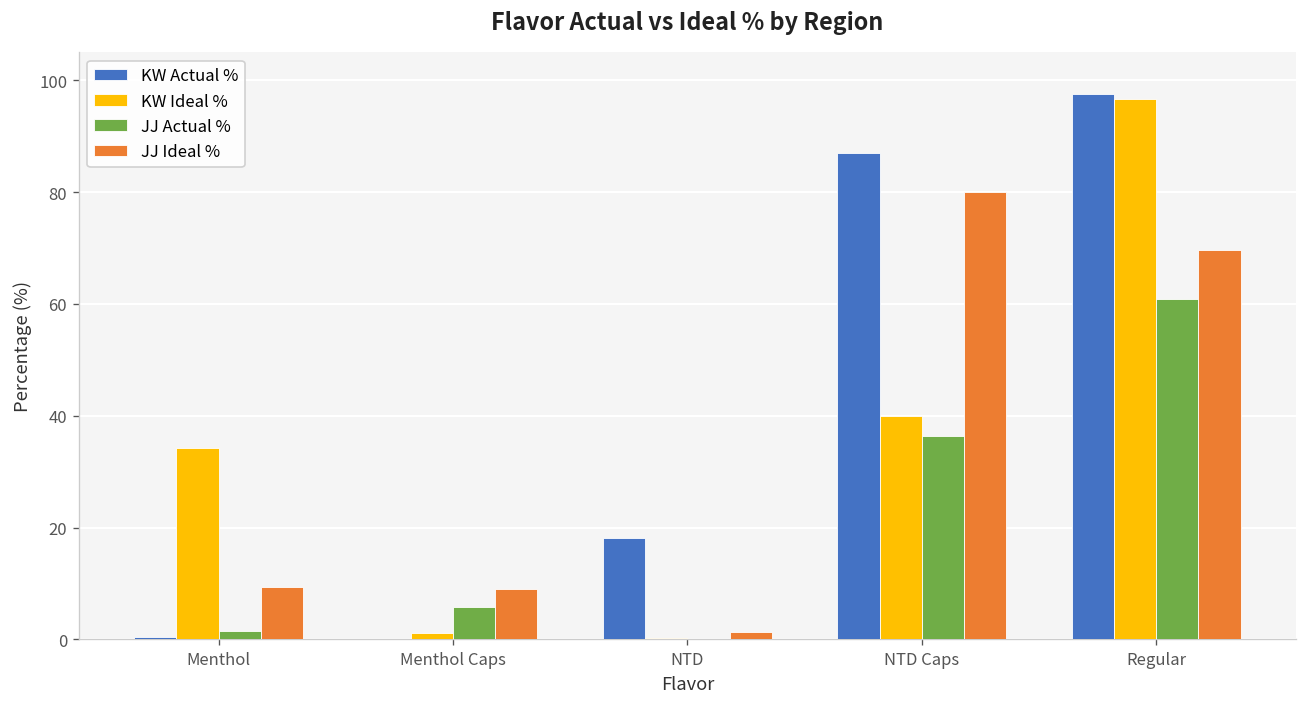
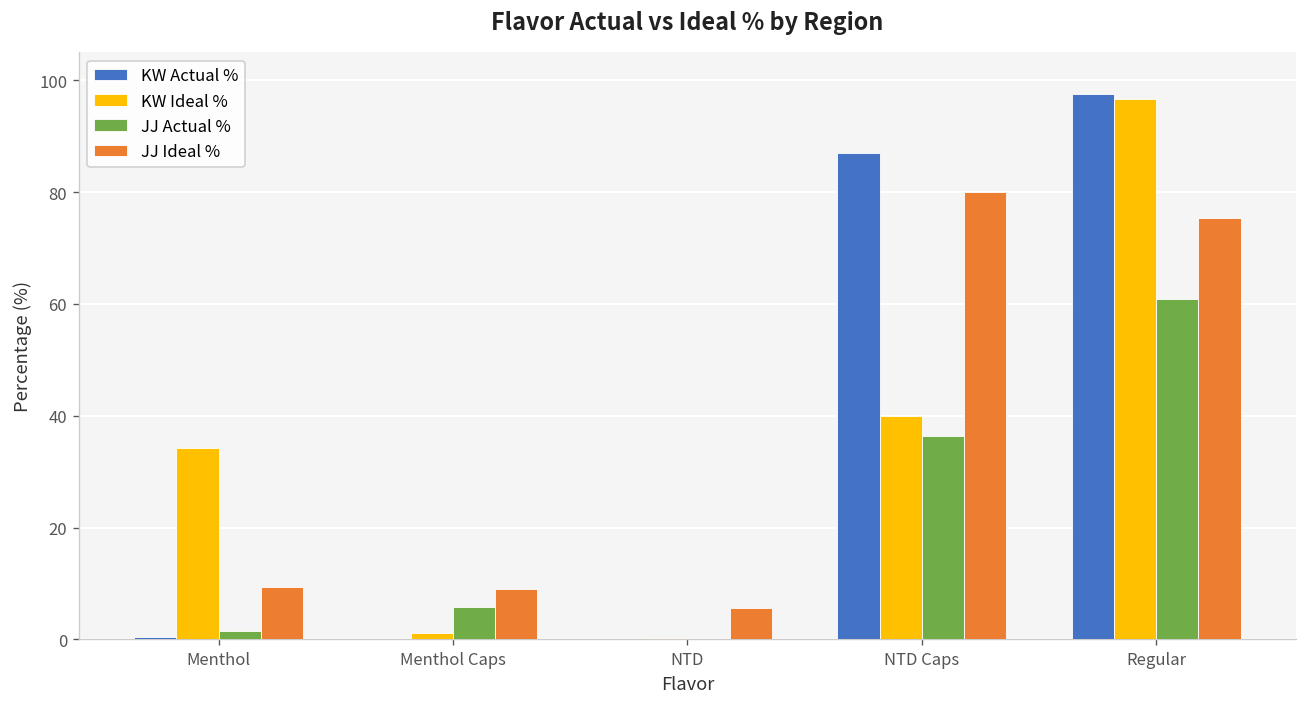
  {
    "KW Actual %": {
-     "NTD": 18,
+     "NTD": 0,
      "NTD Caps": 87,
      "Regular": 98
    },
    "KW Ideal %": {
      "Menthol": 34,
      "Menthol Caps": 1,
      "NTD Caps": 40,
      "Regular": 97
    },
    "JJ Actual %": {
      "Menthol": 2,
      "Menthol Caps": 6,
      "NTD": 0,
      "NTD Caps": 36,
      "Regular": 61
    },
    "JJ Ideal %": {
      "Menthol": 9,
      "Menthol Caps": 9,
-     "NTD": 1,
+     "NTD": 6,
      "NTD Caps": 80,
-     "Regular": 70
+     "Regular": 75
    }
  }
